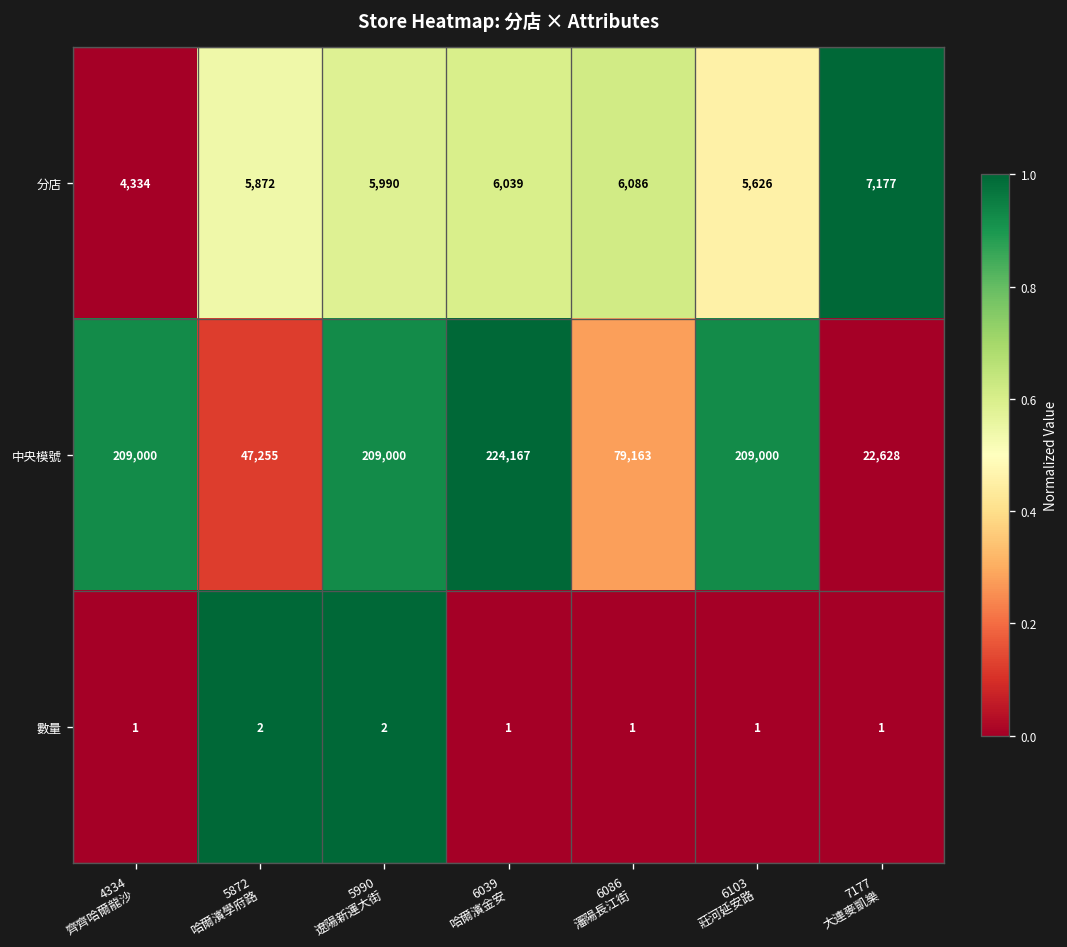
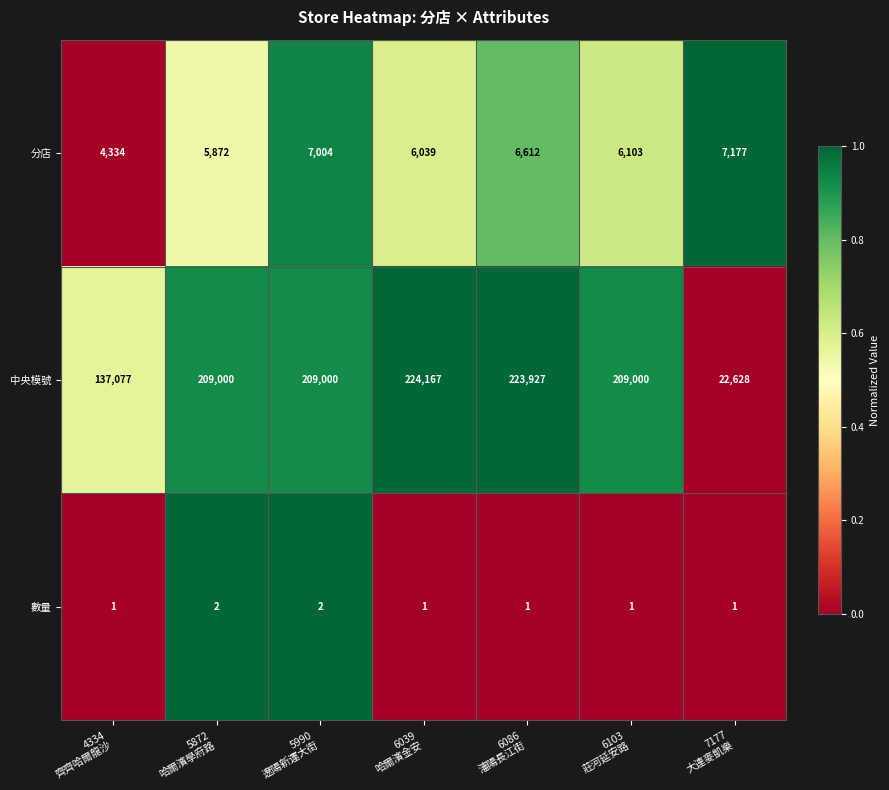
  {
    "分店": {
      "4334 齊齊哈爾龍沙": "4,334",
      "5872 哈爾濱學府路": "5,872",
-     "5990 遼陽新運大街": "5,990",
+     "5990 遼陽新運大街": "7,004",
      "6039 哈爾濱金安": "6,039",
-     "6086 瀋陽長江街": "6,086",
-     "6103 莊河延安路": "5,626",
+     "6086 瀋陽長江街": "6,612",
+     "6103 莊河延安路": "6,103",
      "7177 大連麥凱樂": "7,177"
    },
    "中央模號": {
-     "4334 齊齊哈爾龍沙": "209,000",
-     "5872 哈爾濱學府路": "47,255",
+     "4334 齊齊哈爾龍沙": "137,077",
+     "5872 哈爾濱學府路": "209,000",
      "5990 遼陽新運大街": "209,000",
      "6039 哈爾濱金安": "224,167",
-     "6086 瀋陽長江街": "79,163",
+     "6086 瀋陽長江街": "223,927",
      "6103 莊河延安路": "209,000",
      "7177 大連麥凱樂": "22,628"
    },
    "數量": {
      "4334 齊齊哈爾龍沙": "1",
      "5872 哈爾濱學府路": "2",
      "5990 遼陽新運大街": "2",
      "6039 哈爾濱金安": "1",
      "6086 瀋陽長江街": "1",
      "6103 莊河延安路": "1",
      "7177 大連麥凱樂": "1"
    }
  }
